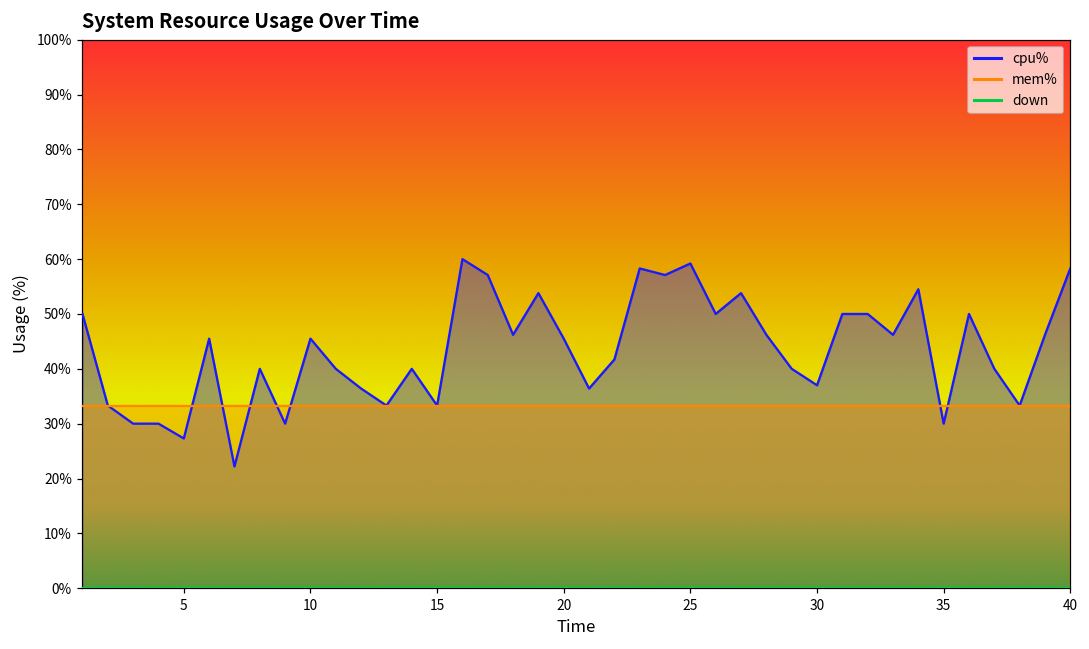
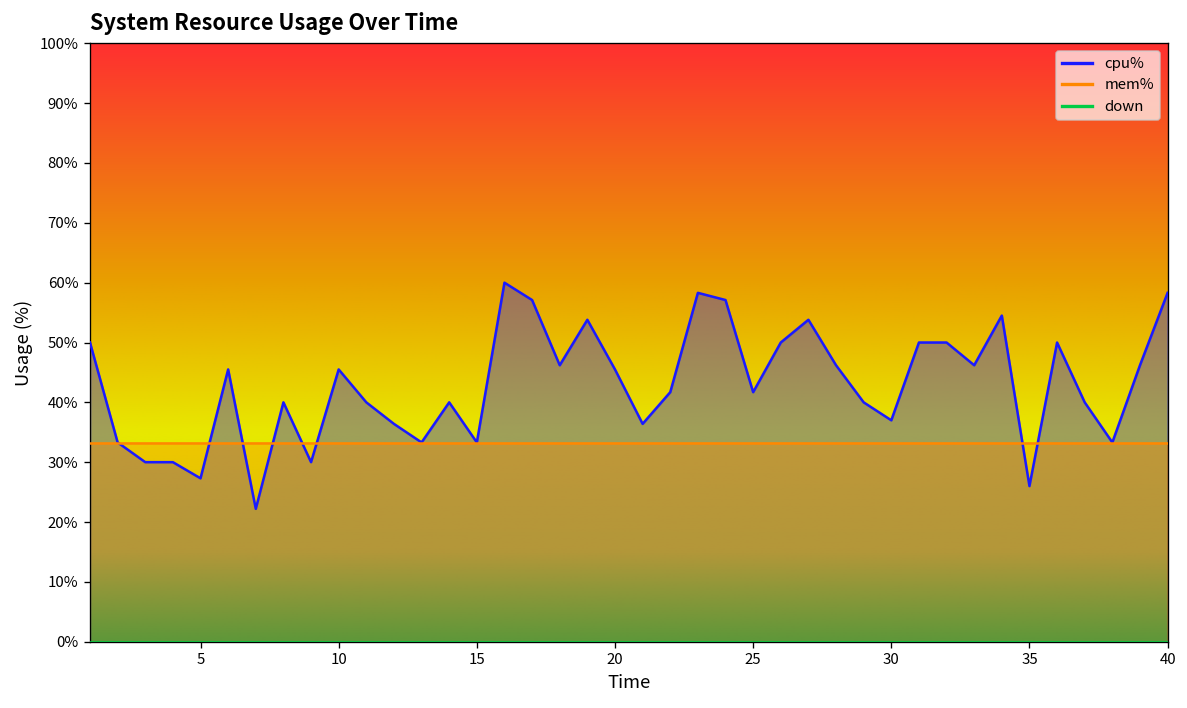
  {
    "cpu%": {
      "5": "27%",
      "10": "46%",
      "20": "46%",
-     "25": "59%",
+     "25": "42%",
      "30": "37%",
-     "35": "30%",
+     "35": "26%",
      "40": "58%"
    },
    "mem%": {
      "5": "33%",
      "10": "33%",
      "20": "33%",
      "25": "33%",
      "30": "33%",
      "35": "33%",
      "40": "33%"
    },
    "down": {
      "5": "0%",
      "10": "0%",
      "15": "0%",
      "20": "0%",
      "25": "0%",
      "30": "0%",
      "35": "0%",
      "40": "0%"
    }
  }
